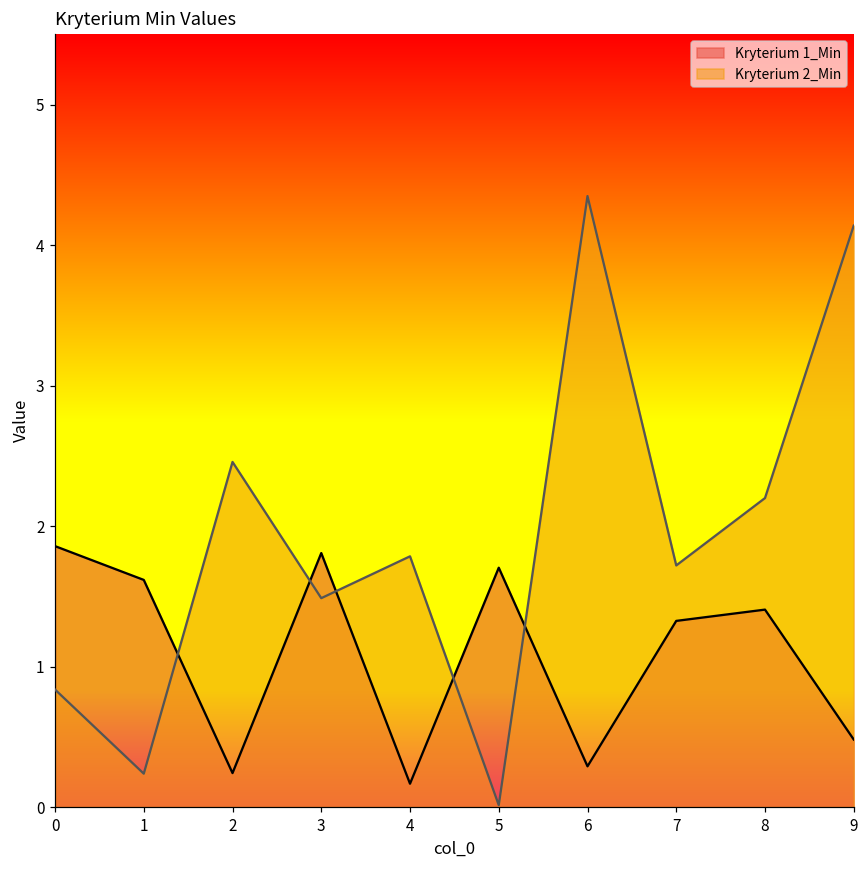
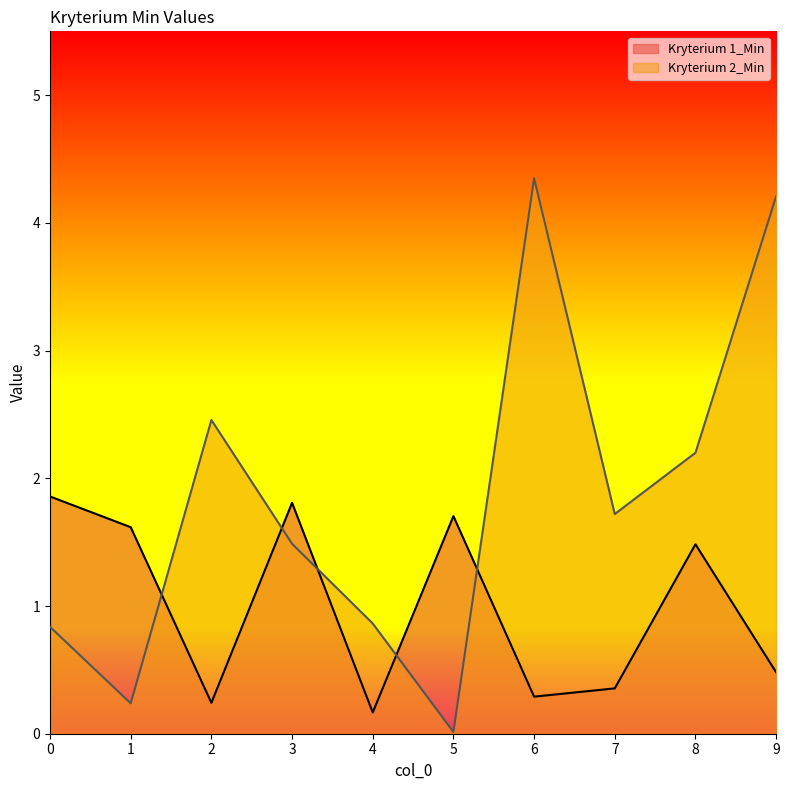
  {
    "Kryterium 1_Min": {
      "0": 1.86,
      "1": 1.62,
      "2": 0.24,
      "3": 1.81,
      "4": 0.17,
      "5": 1.70,
      "6": 0.29,
-     "7": 1.33,
-     "8": 1.41,
+     "7": 0.36,
+     "8": 1.48,
      "9": 0.48
    },
    "Kryterium 2_Min": {
      "0": 0.84,
      "1": 0.24,
      "2": 2.46,
      "3": 1.49,
-     "4": 1.79,
+     "4": 0.86,
      "5": 0.01,
      "6": 4.35,
      "7": 1.72,
      "8": 2.20,
-     "9": 4.14
+     "9": 4.21
    }
  }
